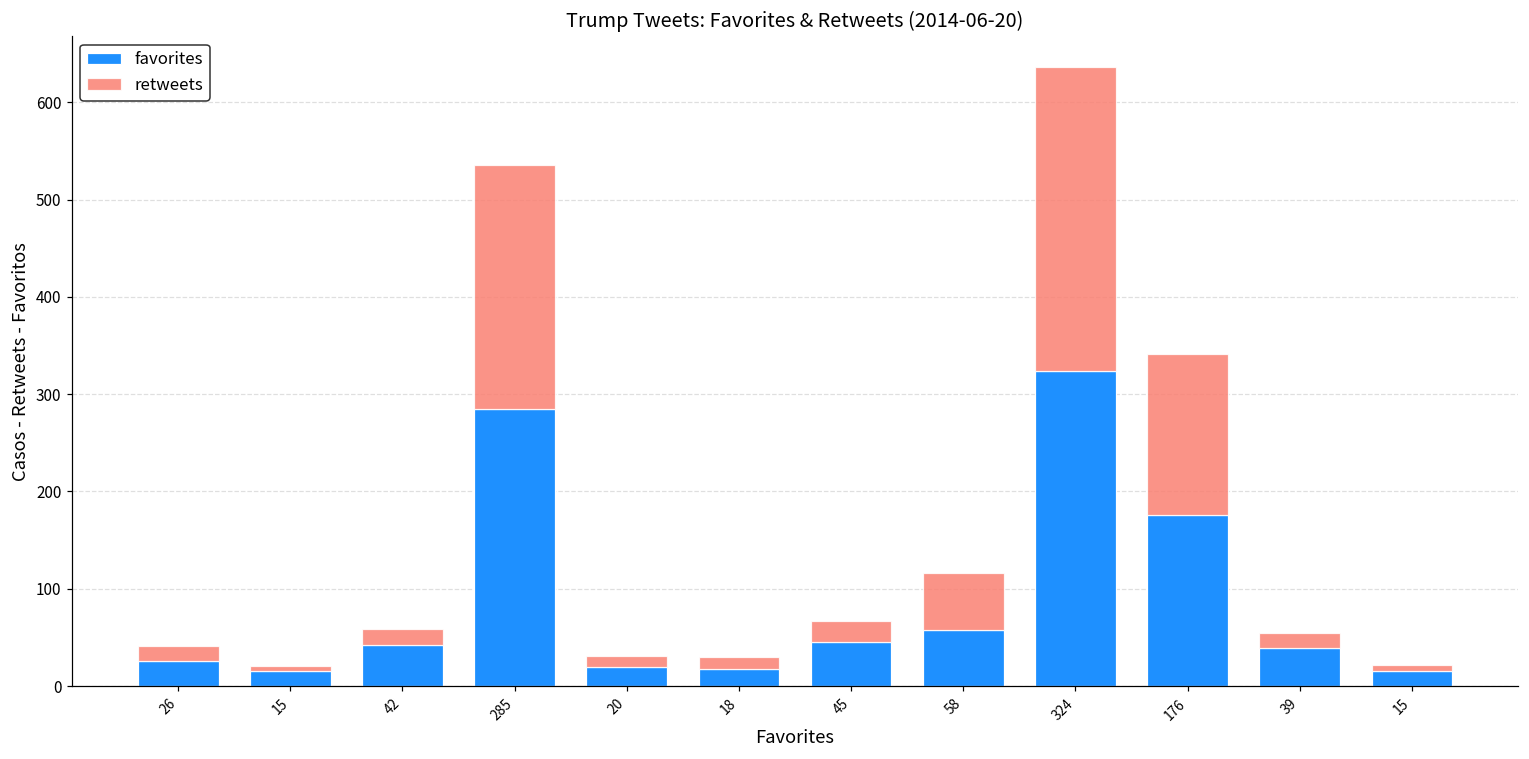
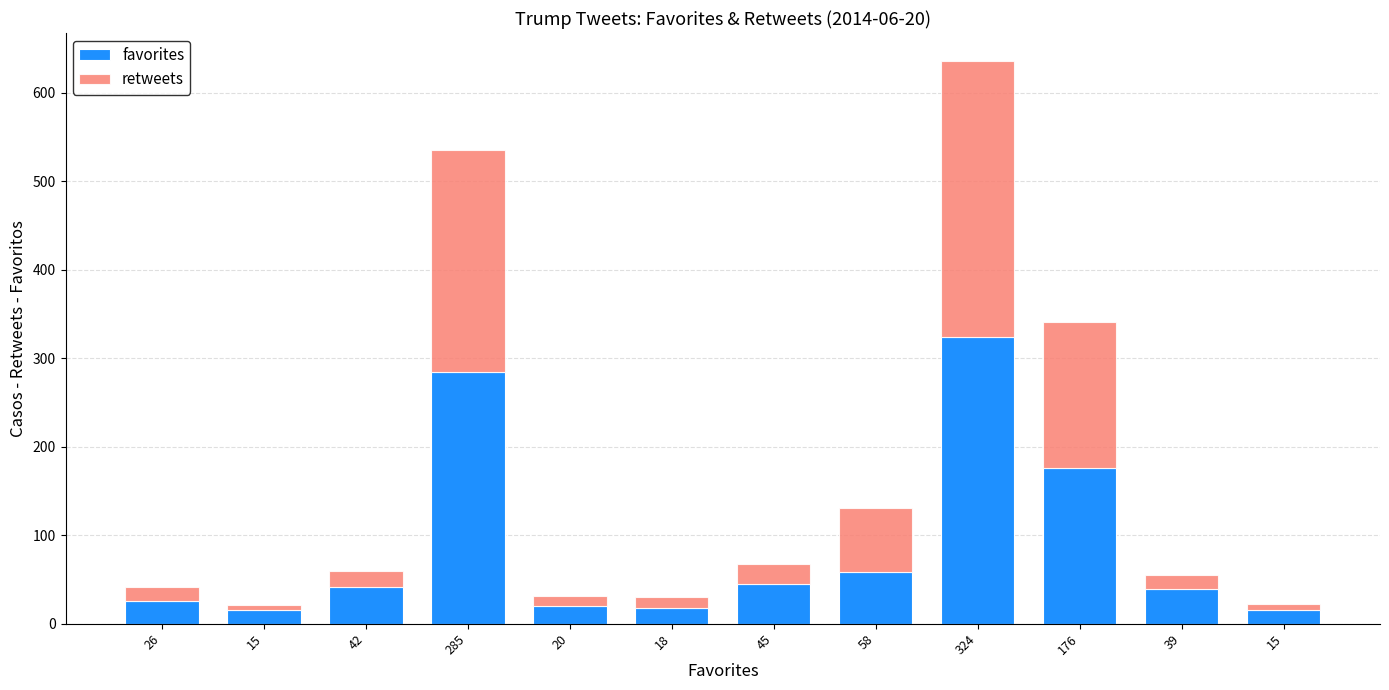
  {
    "favorites": {
      "26": 30,
      "42": 40,
      "285": 290,
      "20": 20,
      "18": 20,
      "45": 50,
      "58": 60,
      "324": 320,
      "176": 180,
      "39": 40
    },
    "retweets": {
      "26": 20,
      "42": 20,
      "285": 250,
      "20": 10,
      "18": 10,
      "45": 20,
-     "58": 60,
+     "58": 70,
      "324": 310,
      "176": 170,
      "39": 20
    }
  }
